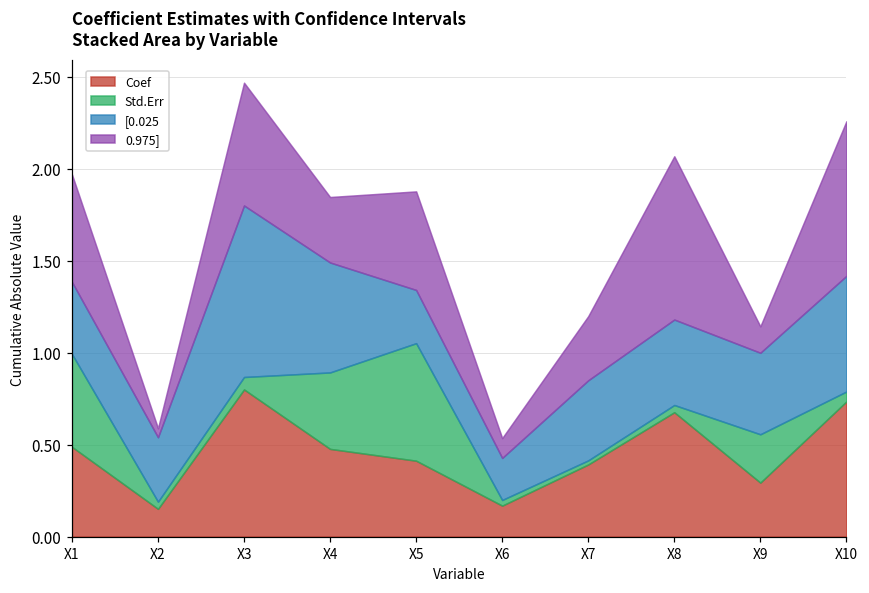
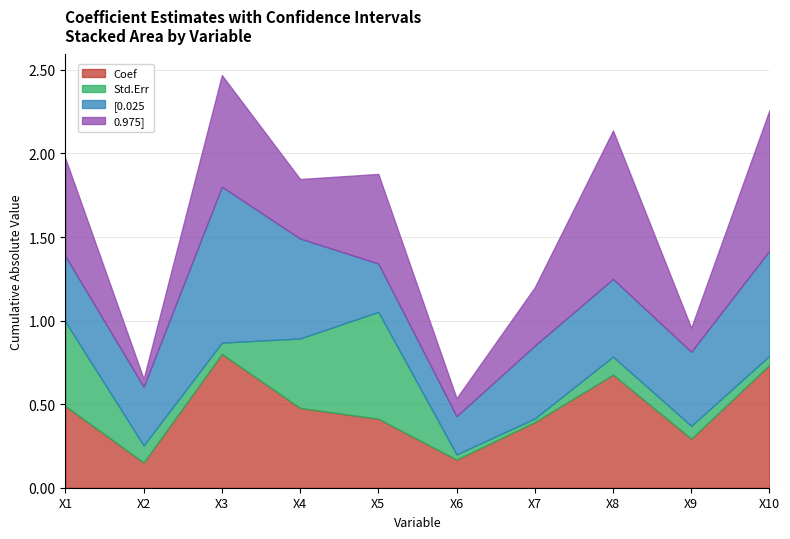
  {
    "Coef": {
      "X1": 0.49,
      "X2": 0.15,
      "X3": 0.80,
      "X4": 0.48,
      "X5": 0.41,
      "X6": 0.17,
      "X7": 0.39,
      "X8": 0.68,
      "X9": 0.29,
      "X10": 0.73
    },
    "Std.Err": {
      "X1": 0.51,
-     "X2": 0.04,
+     "X2": 0.10,
      "X3": 0.07,
      "X4": 0.42,
      "X5": 0.64,
      "X6": 0.03,
      "X7": 0.02,
-     "X8": 0.04,
-     "X9": 0.26,
+     "X8": 0.11,
+     "X9": 0.08,
      "X10": 0.05
    },
    "[0.025": {
      "X1": 0.39,
      "X2": 0.35,
      "X3": 0.93,
      "X4": 0.60,
      "X5": 0.29,
      "X6": 0.23,
      "X7": 0.44,
      "X8": 0.46,
      "X9": 0.44,
      "X10": 0.63
    },
    "0.975]": {
      "X1": 0.58,
      "X2": 0.05,
      "X3": 0.67,
      "X4": 0.36,
      "X5": 0.54,
      "X6": 0.11,
      "X7": 0.35,
      "X8": 0.89,
      "X9": 0.14,
      "X10": 0.84
    }
  }
